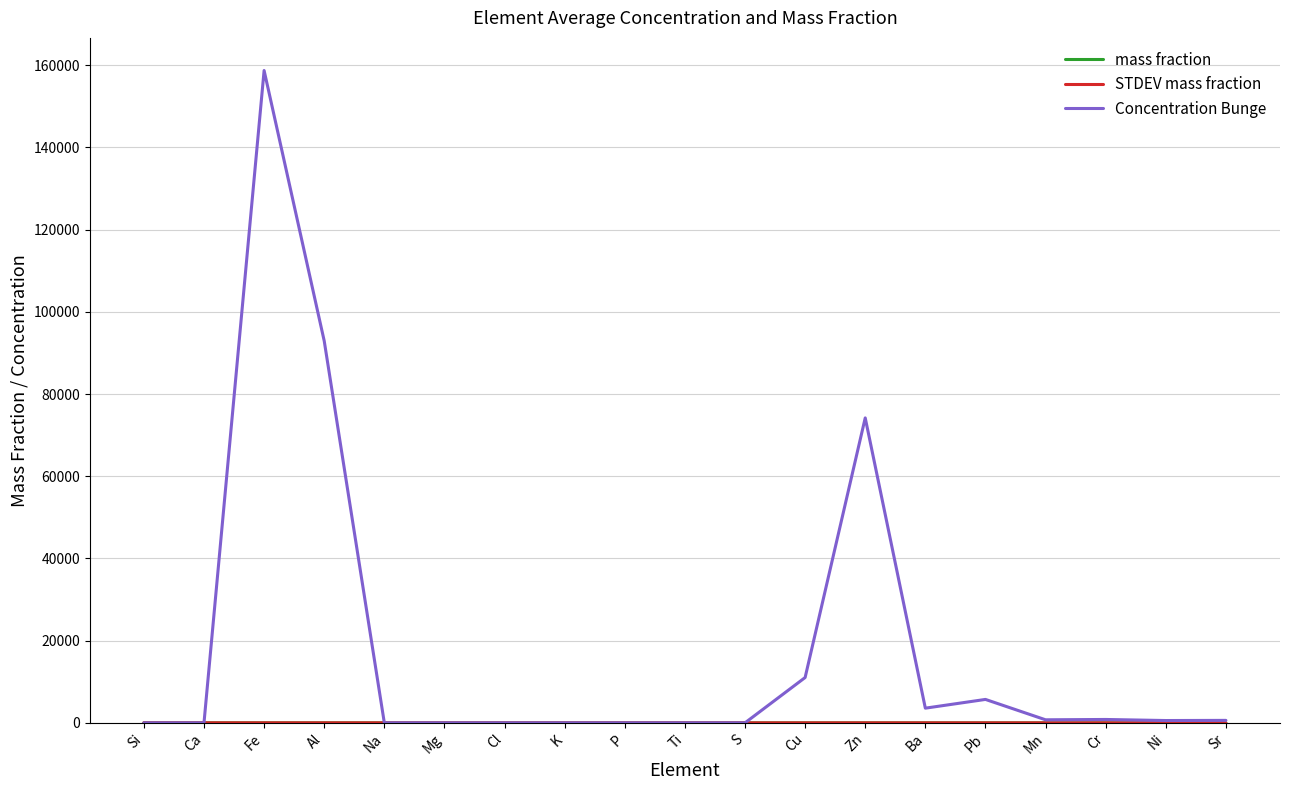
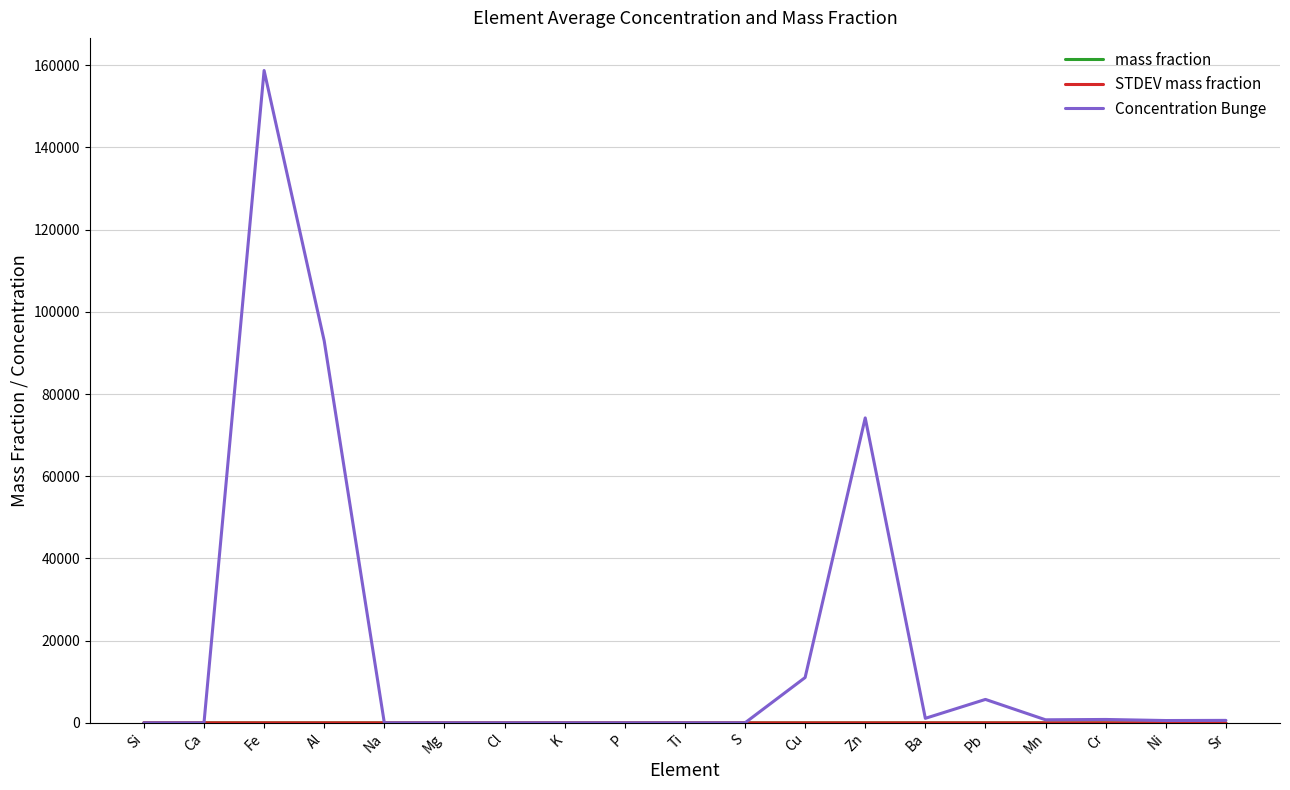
  {
    "STDEV mass fraction": {
      "Fe": 0,
      "Al": 0,
      "Cu": 0,
      "Zn": 0,
      "Ba": 0,
      "Pb": 0,
      "Mn": 0,
      "Cr": 0
    },
    "Concentration Bunge": {
      "Fe": 159000,
      "Al": 93000,
      "Cu": 11000,
      "Zn": 74000,
-     "Ba": 4000,
+     "Ba": 1000,
      "Pb": 6000,
      "Mn": 1000,
      "Cr": 1000
    }
  }
